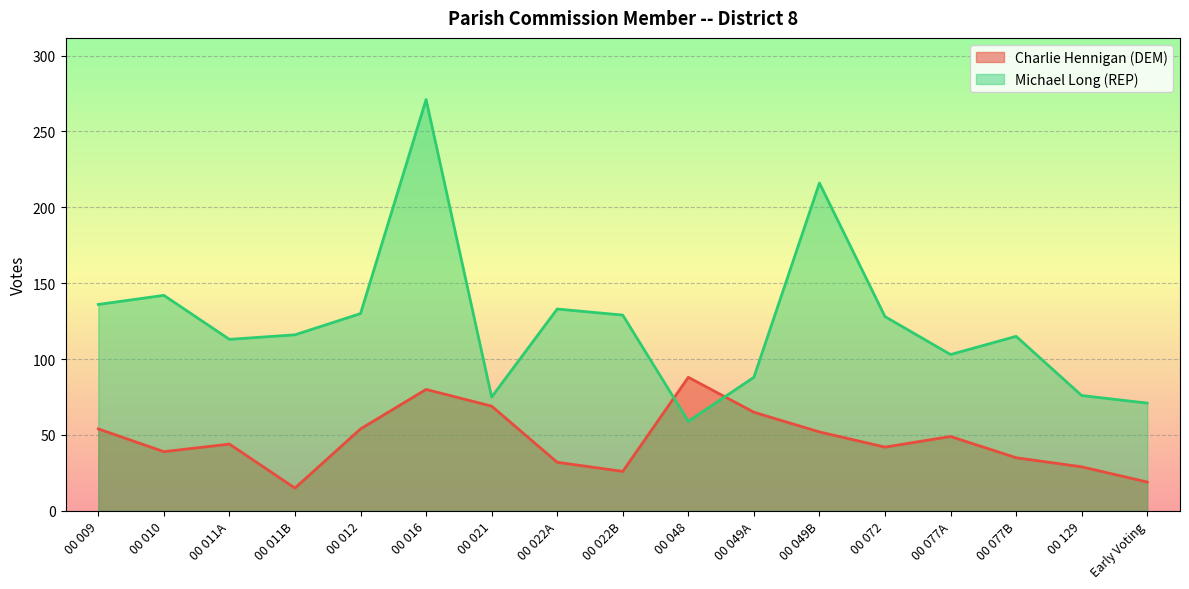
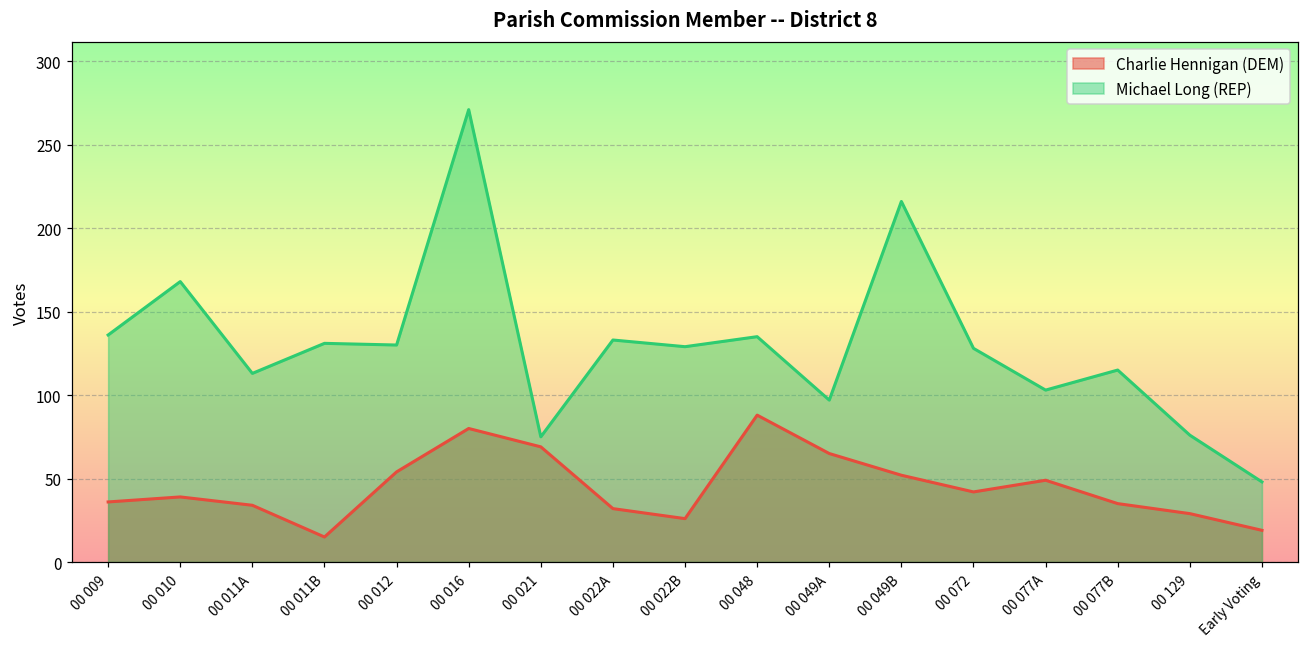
  {
    "Charlie Hennigan (DEM)": {
-     "00 009": 54,
+     "00 009": 36,
      "00 010": 39,
-     "00 011A": 44,
+     "00 011A": 34,
      "00 011B": 15,
      "00 012": 54,
      "00 016": 80,
      "00 021": 69,
      "00 022A": 32,
      "00 022B": 26,
      "00 048": 88,
      "00 049A": 65,
      "00 049B": 52,
      "00 072": 42,
      "00 077A": 49,
      "00 077B": 35,
      "00 129": 29,
      "Early Voting": 19
    },
    "Michael Long (REP)": {
      "00 009": 136,
-     "00 010": 142,
+     "00 010": 168,
      "00 011A": 113,
-     "00 011B": 116,
+     "00 011B": 131,
      "00 012": 130,
      "00 016": 271,
      "00 021": 75,
      "00 022A": 133,
      "00 022B": 129,
-     "00 048": 59,
-     "00 049A": 88,
+     "00 048": 135,
+     "00 049A": 97,
      "00 049B": 216,
      "00 072": 128,
      "00 077A": 103,
      "00 077B": 115,
      "00 129": 76,
-     "Early Voting": 71
+     "Early Voting": 48
    }
  }
